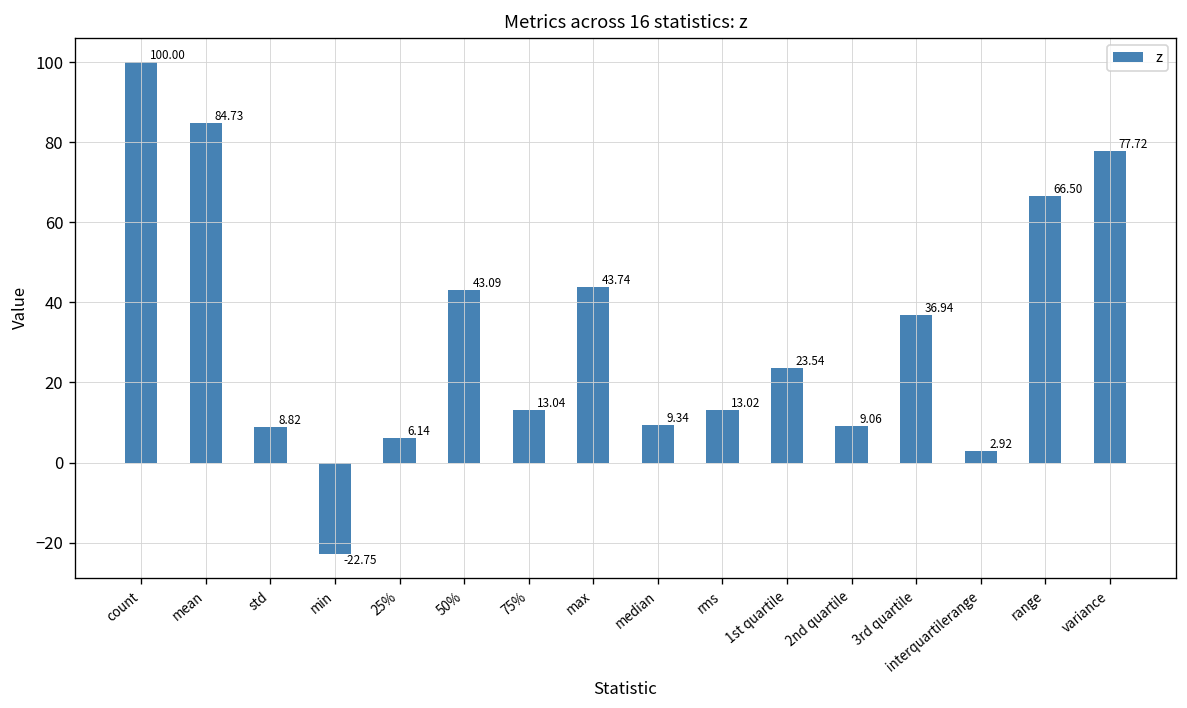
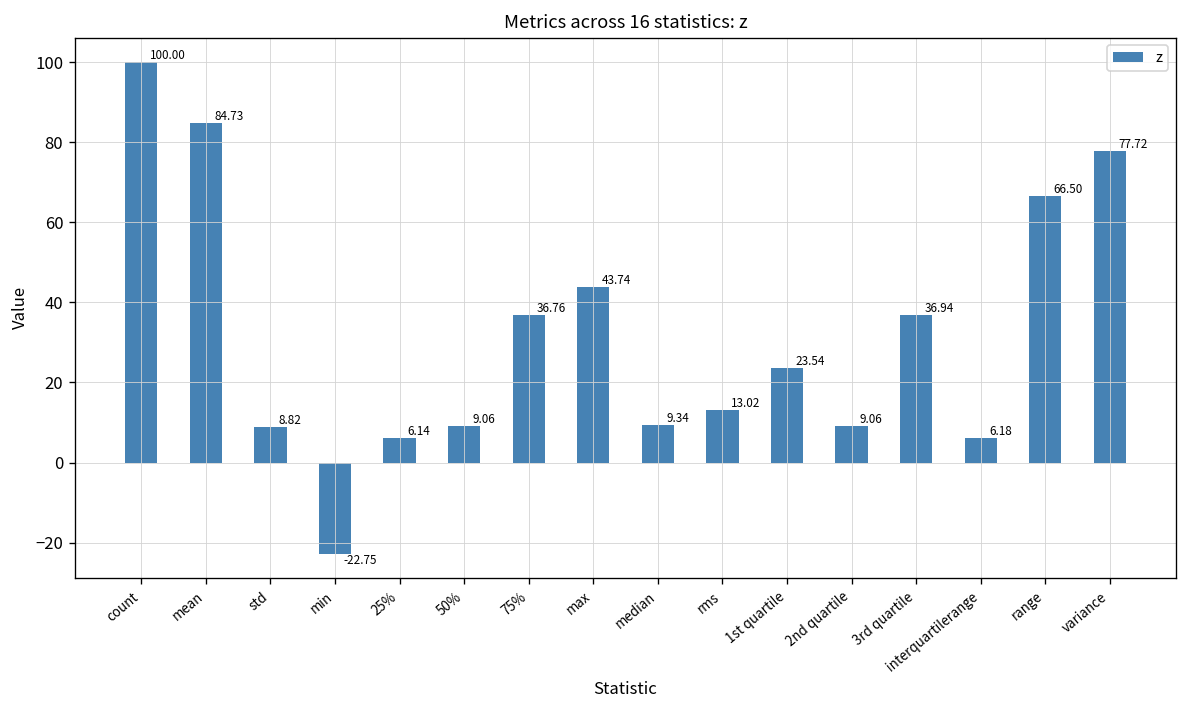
  {
    "count": 100.00,
    "mean": 84.73,
    "std": 8.82,
    "min": -22.75,
    "25%": 6.14,
-   "50%": 43.09,
-   "75%": 13.04,
+   "50%": 9.06,
+   "75%": 36.76,
    "max": 43.74,
    "median": 9.34,
    "rms": 13.02,
    "1st quartile": 23.54,
    "2nd quartile": 9.06,
    "3rd quartile": 36.94,
-   "interquartilerange": 2.92,
+   "interquartilerange": 6.18,
    "range": 66.50,
    "variance": 77.72
  }
